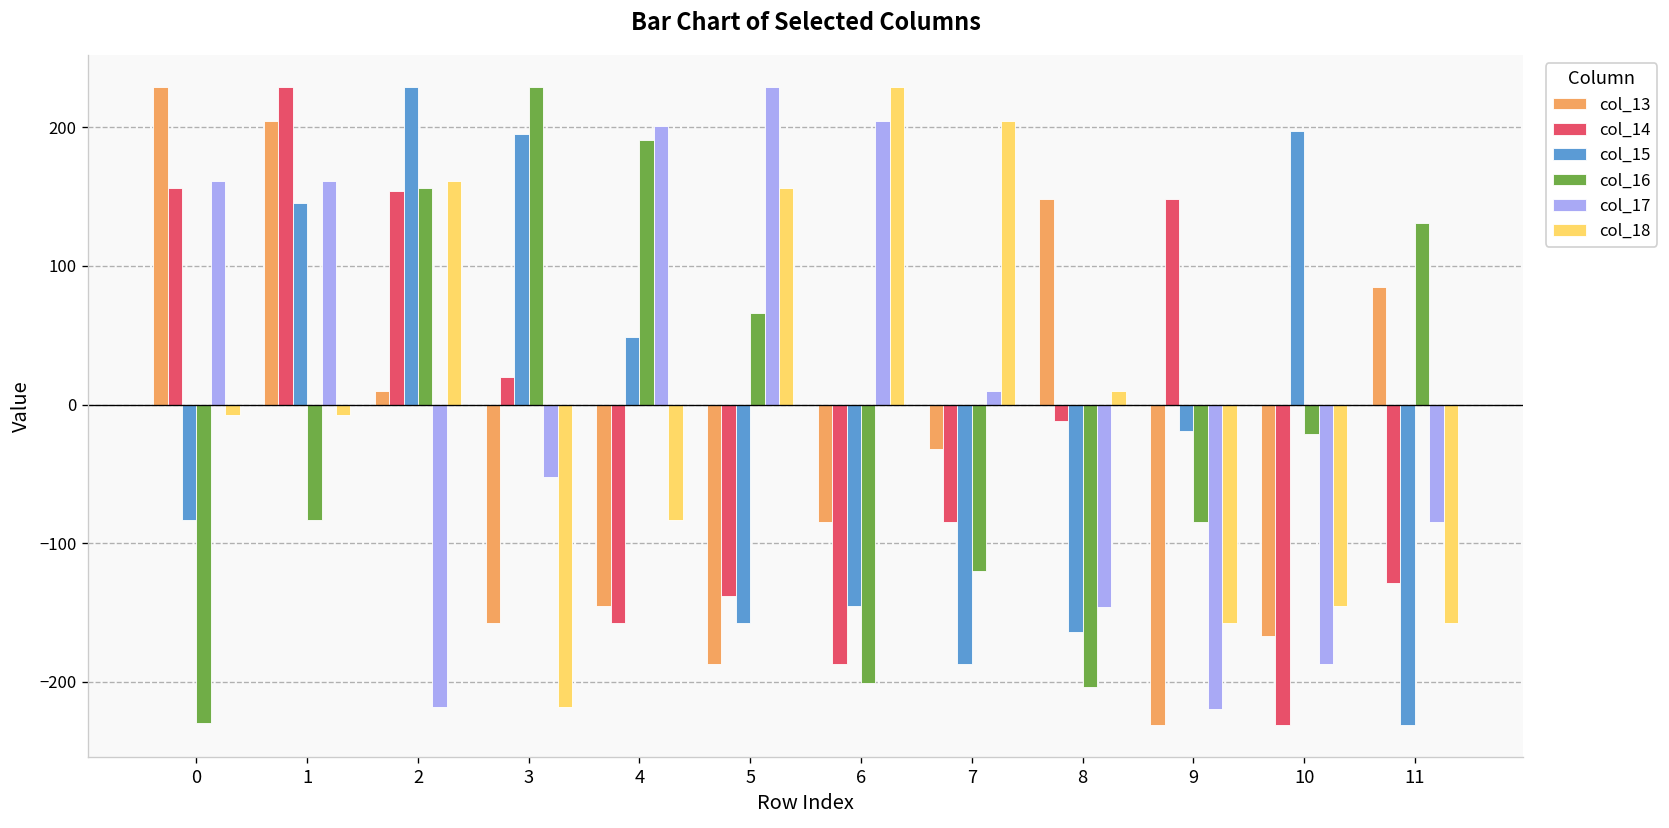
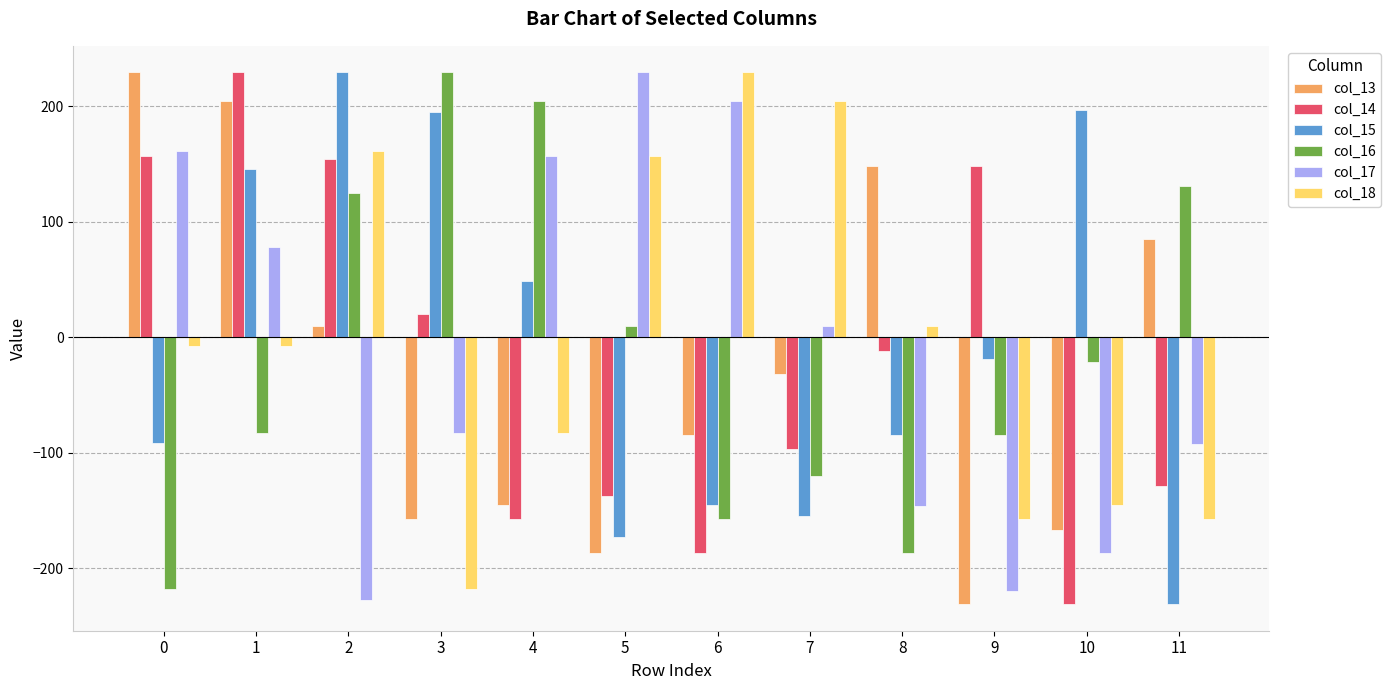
  {
    "col_14": {
      "0": 156,
      "1": 229,
      "2": 154,
      "3": 20,
      "4": -157,
      "5": -138,
      "6": -187,
-     "7": -85,
+     "7": -97,
      "8": -12,
      "9": 148,
      "10": -231,
      "11": -128
    },
    "col_15": {
-     "0": -83,
+     "0": -92,
      "1": 146,
      "2": 229,
      "3": 195,
      "4": 49,
-     "5": -157,
+     "5": -173,
      "6": -145,
-     "7": -187,
-     "8": -164,
+     "7": -155,
+     "8": -85,
      "9": -19,
      "10": 197,
      "11": -231
    },
    "col_16": {
-     "0": -230,
+     "0": -218,
      "1": -83,
-     "2": 156,
+     "2": 125,
      "3": 229,
-     "4": 191,
-     "5": 66,
-     "6": -201,
+     "4": 205,
+     "5": 10,
+     "6": -157,
      "7": -120,
-     "8": -204,
+     "8": -187,
      "9": -85,
      "10": -21,
      "11": 131
    },
    "col_17": {
      "0": 161,
-     "1": 161,
-     "2": -218,
-     "3": -52,
-     "4": 201,
+     "1": 78,
+     "2": -228,
+     "3": -83,
+     "4": 156,
      "5": 229,
      "6": 205,
      "7": 10,
      "8": -146,
      "9": -220,
      "10": -187,
-     "11": -85
+     "11": -93
    }
  }
